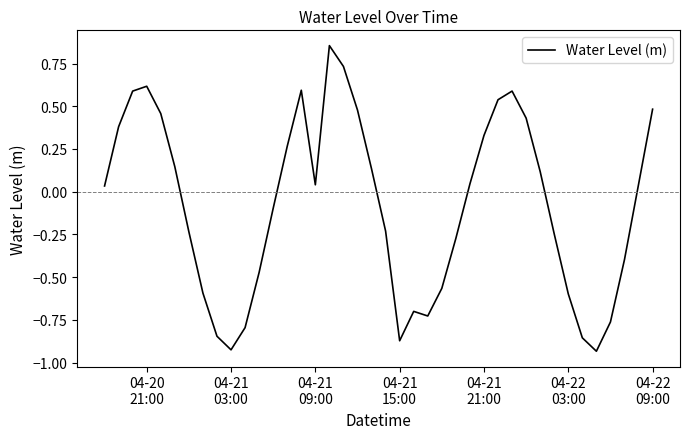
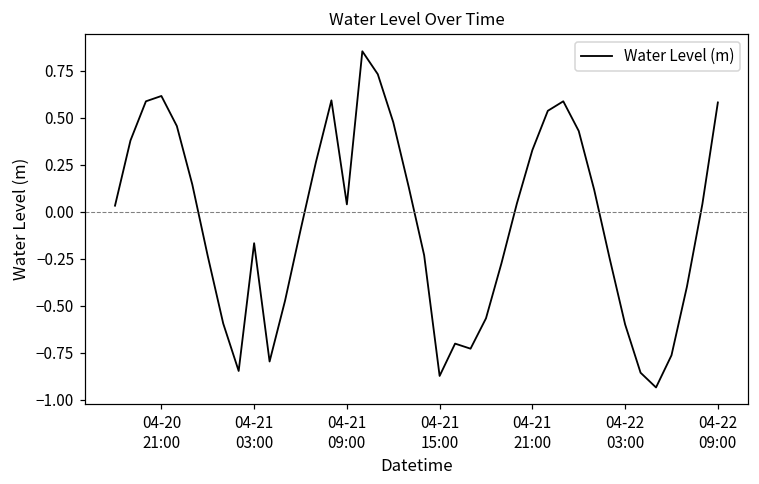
  {
    "04-20 21:00": 0.62,
-   "04-21 03:00": -0.93,
+   "04-21 03:00": -0.17,
    "04-21 09:00": 0.04,
    "04-21 15:00": -0.87,
    "04-21 21:00": 0.33,
    "04-22 03:00": -0.60,
-   "04-22 09:00": 0.48
+   "04-22 09:00": 0.58
  }
